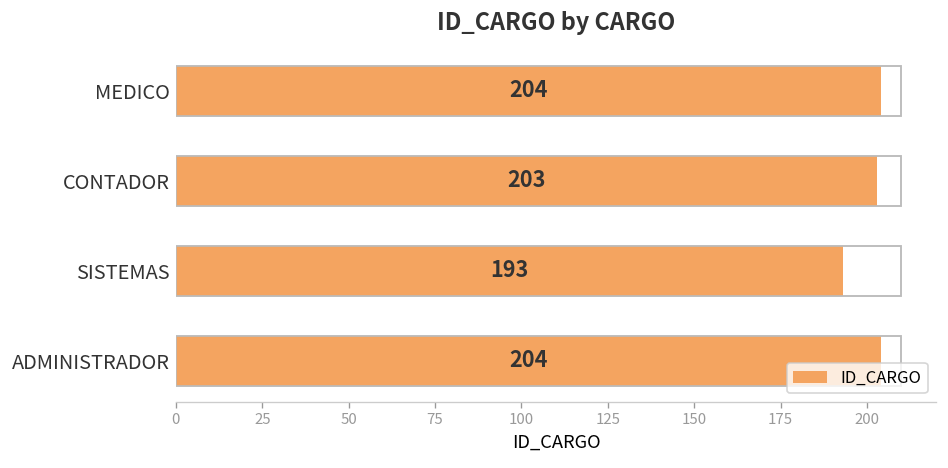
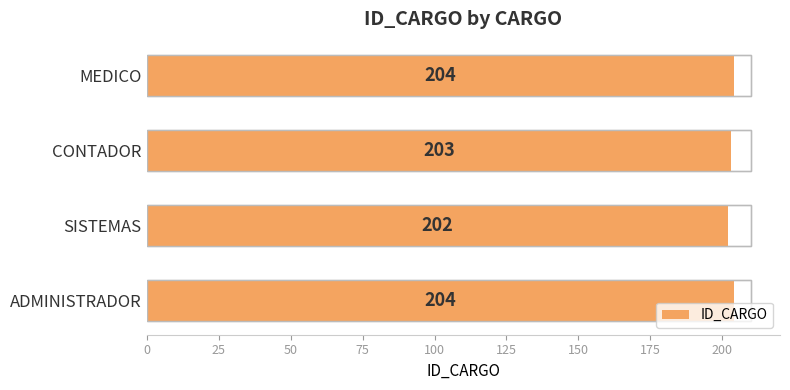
  {
    "ID_CARGO": {
-     "SISTEMAS": 193
+     "SISTEMAS": 202
    }
  }
